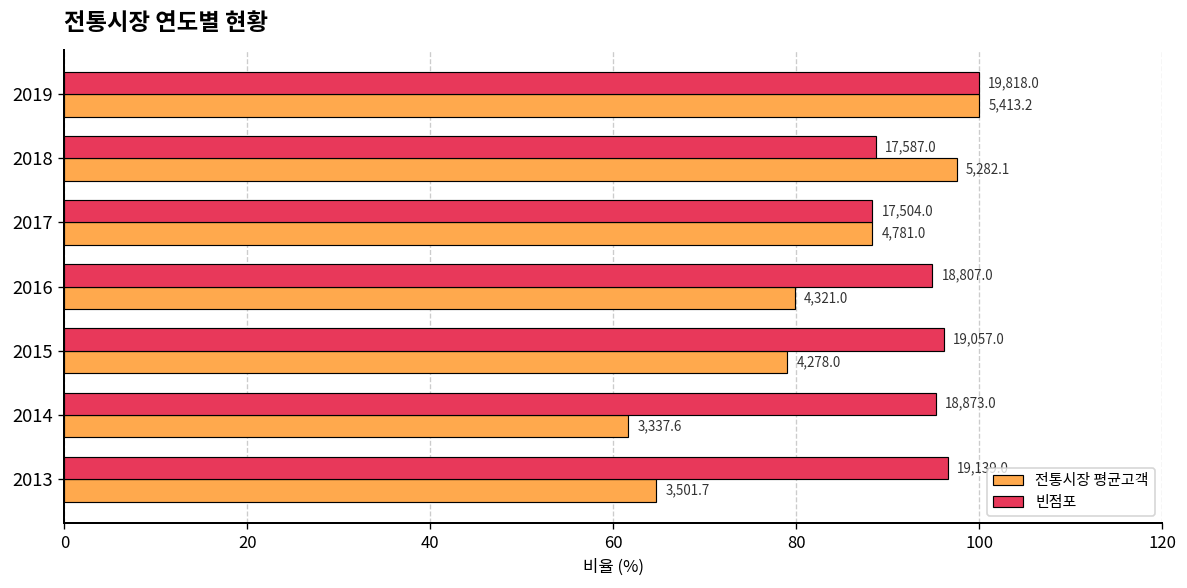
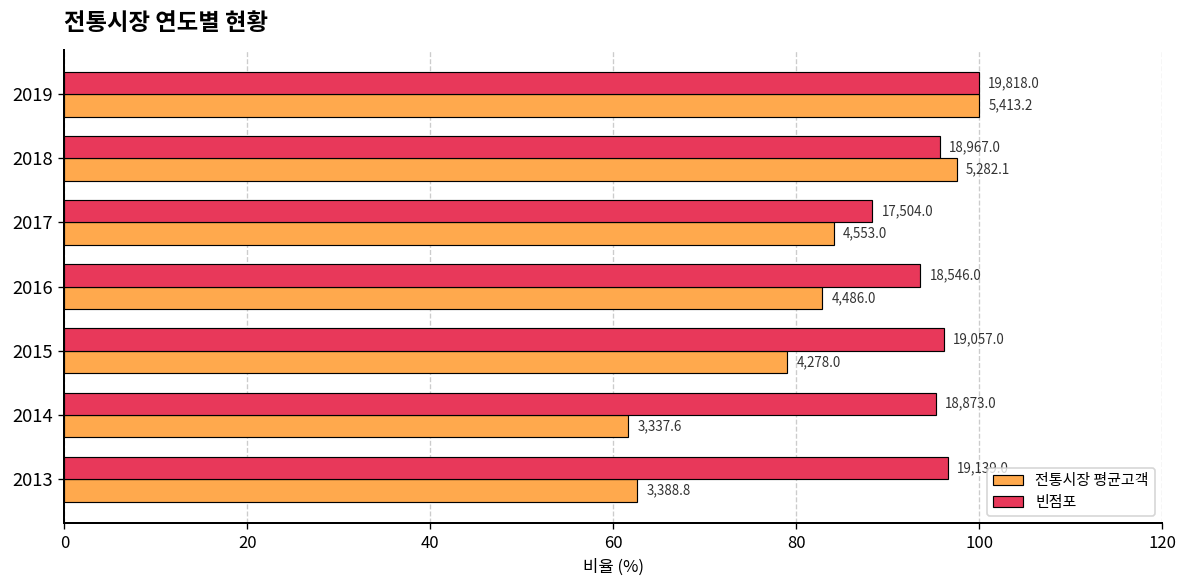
  {
    "전통시장 평균고객": {
-     "2017": "4,781.0",
-     "2016": "4,321.0",
-     "2013": "3,501.7"
+     "2017": "4,553.0",
+     "2016": "4,486.0",
+     "2013": "3,388.8"
    },
    "빈점포": {
-     "2018": "17,587.0",
-     "2016": "18,807.0"
+     "2018": "18,967.0",
+     "2016": "18,546.0"
    }
  }
